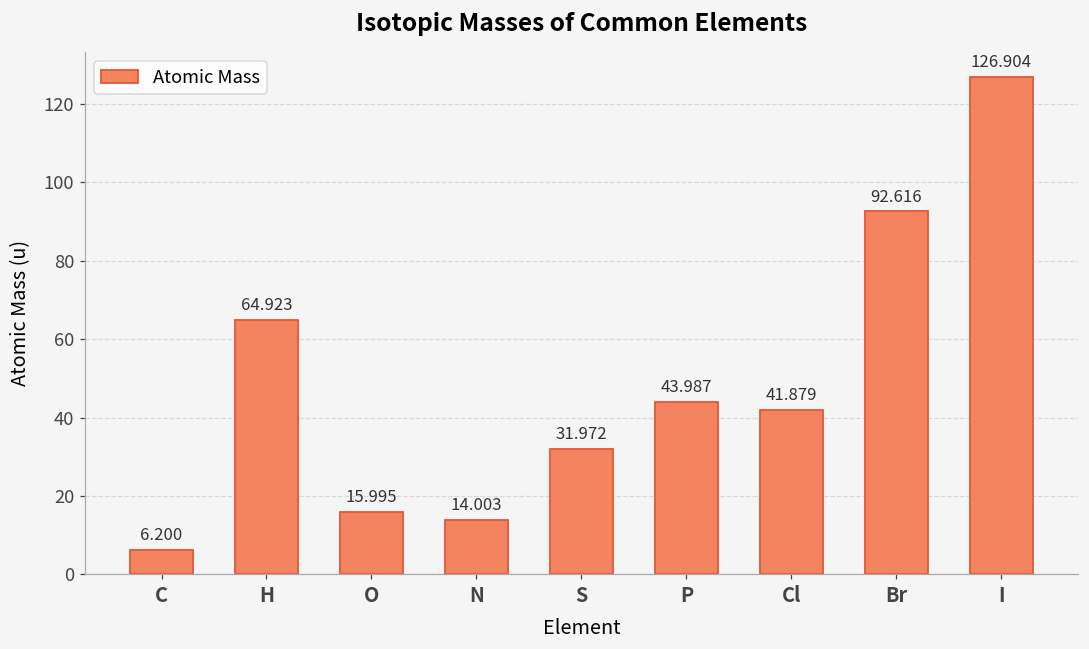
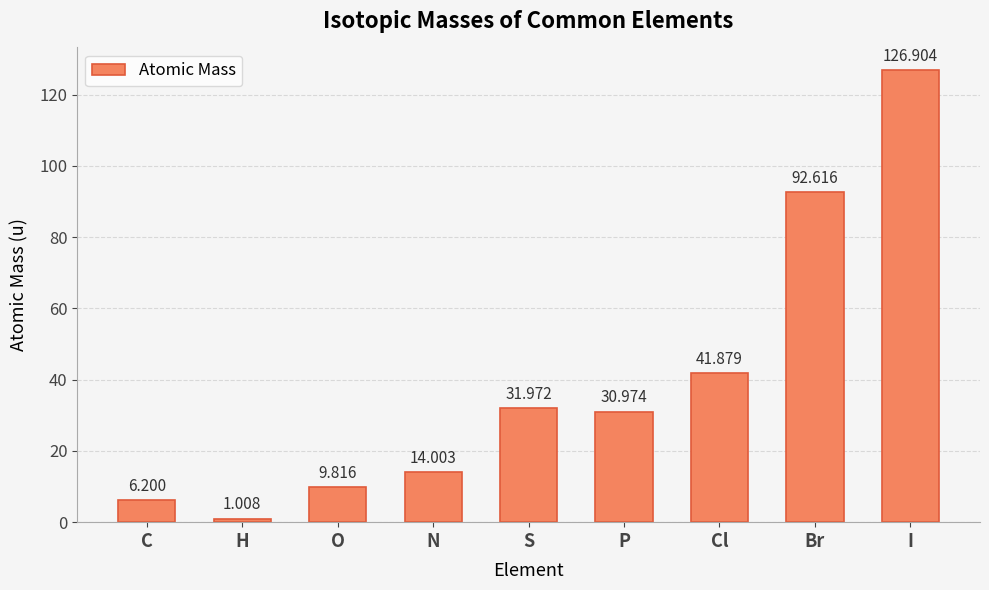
  {
    "C": 6.200,
-   "H": 64.923,
-   "O": 15.995,
+   "H": 1.008,
+   "O": 9.816,
    "N": 14.003,
    "S": 31.972,
-   "P": 43.987,
+   "P": 30.974,
    "Cl": 41.879,
    "Br": 92.616,
    "I": 126.904
  }
